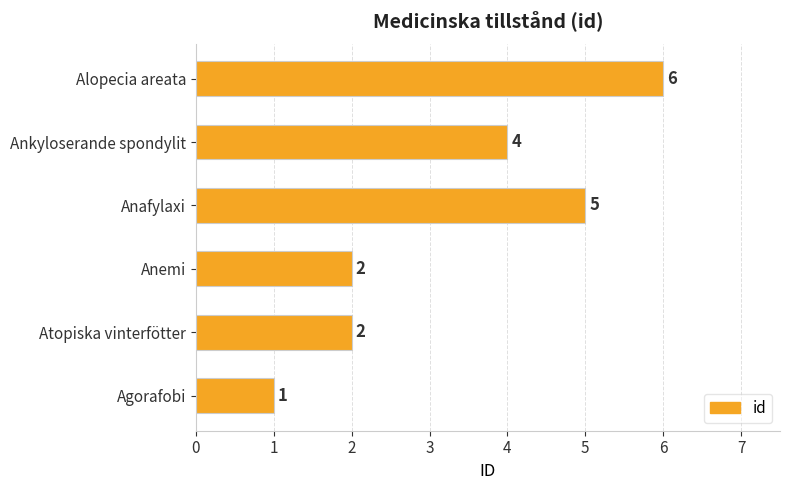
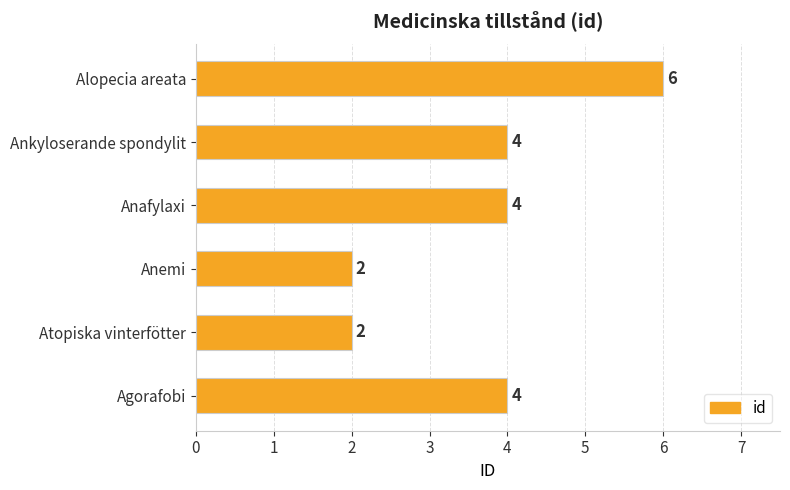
  {
    "Alopecia areata": 6,
    "Ankyloserande spondylit": 4,
-   "Anafylaxi": 5,
+   "Anafylaxi": 4,
    "Anemi": 2,
    "Atopiska vinterfötter": 2,
-   "Agorafobi": 1
+   "Agorafobi": 4
  }
